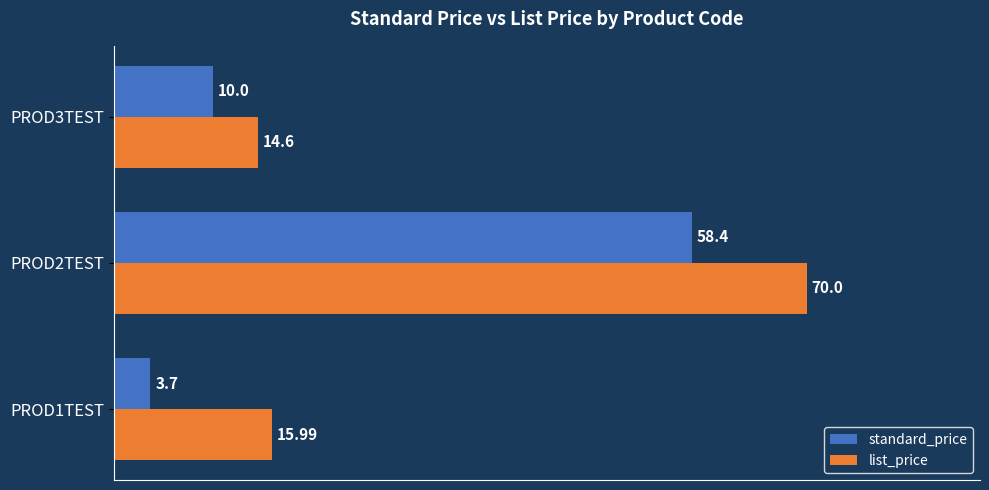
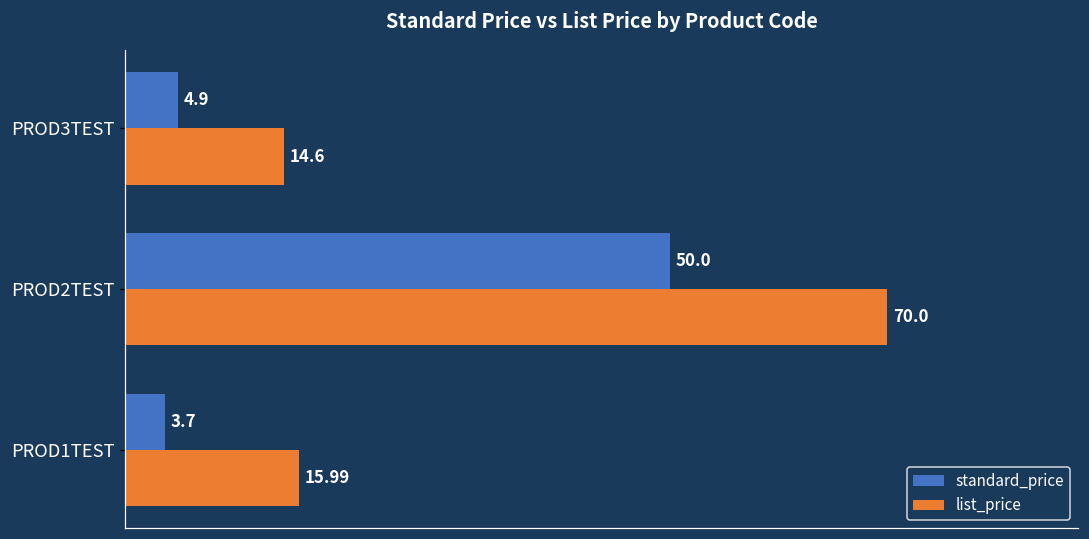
  {
    "standard_price": {
-     "PROD3TEST": 10.0,
-     "PROD2TEST": 58.4,
+     "PROD3TEST": 4.9,
+     "PROD2TEST": 50.0,
      "PROD1TEST": 3.7
    },
    "list_price": {
      "PROD3TEST": 14.6,
      "PROD2TEST": 70.0,
      "PROD1TEST": 15.99
    }
  }
